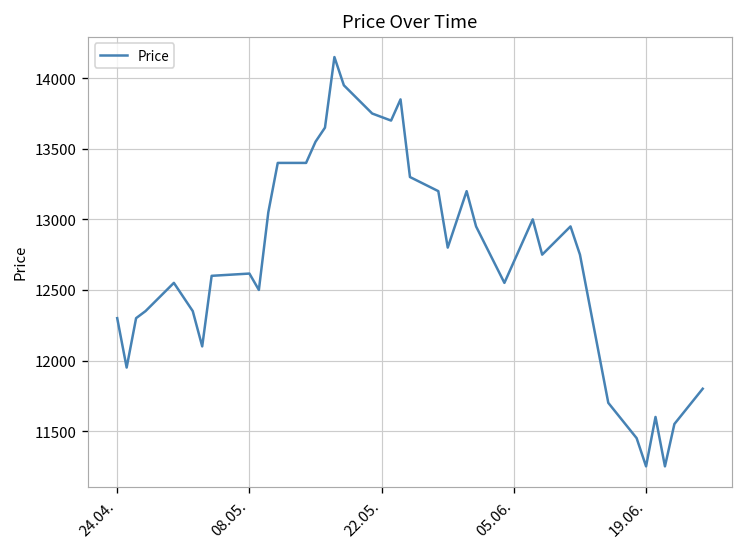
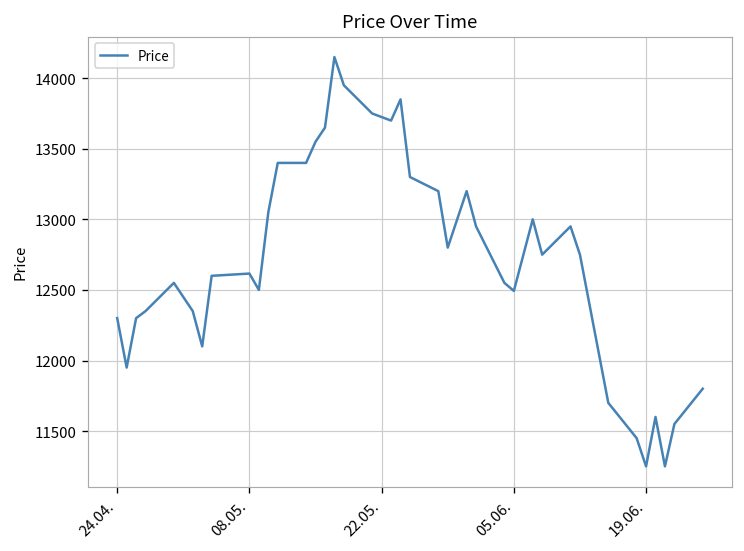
  {
    "24.04.": 12300,
    "08.05.": 12620,
-   "05.06.": 12700,
+   "05.06.": 12490,
    "19.06.": 11250
  }
